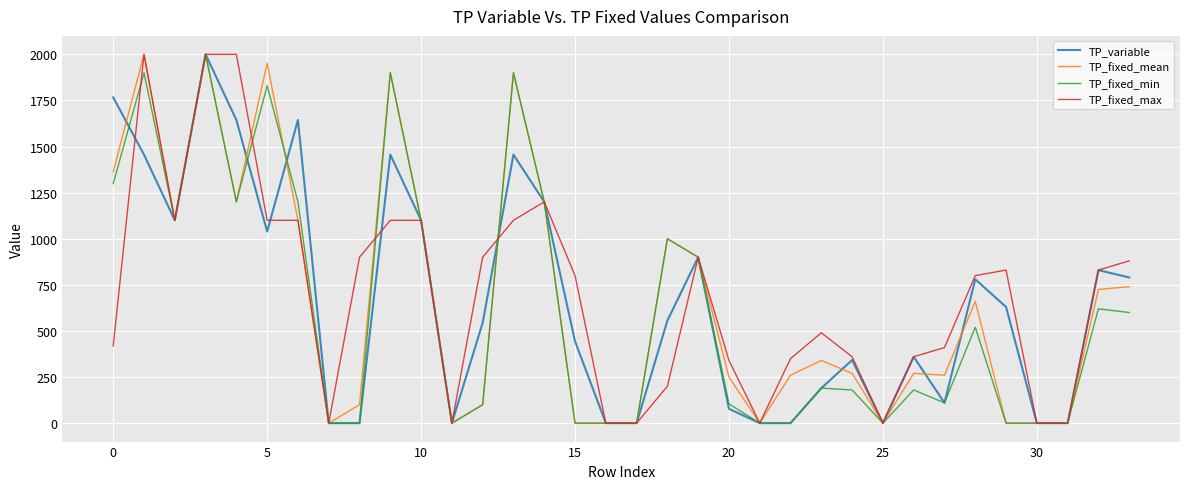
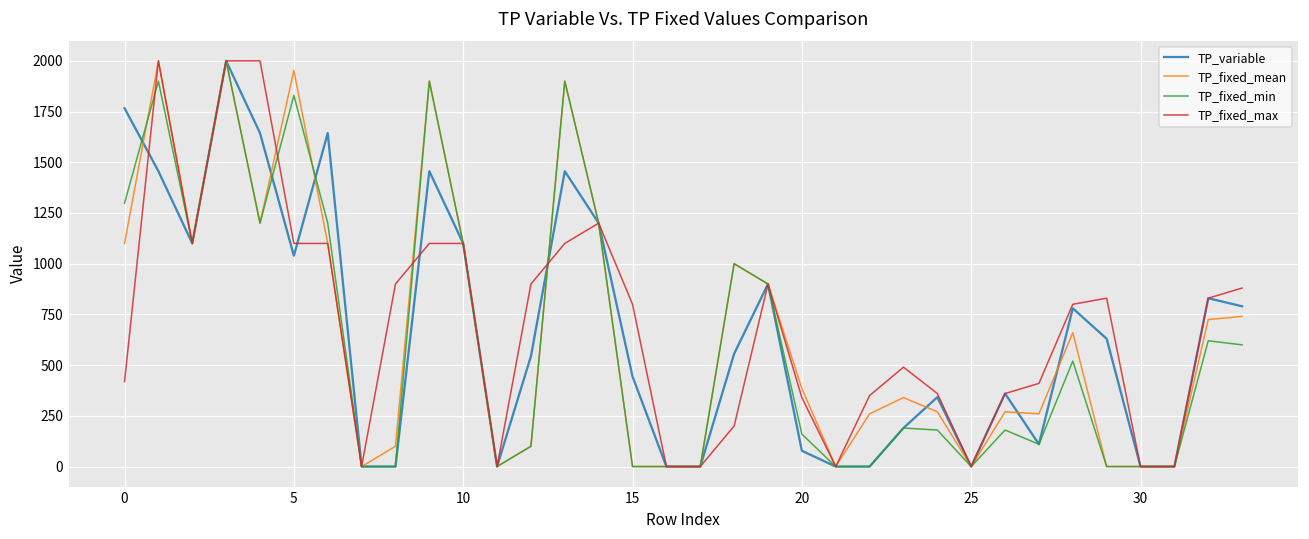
  {
    "TP_variable": {
      "0": 1770,
      "5": 1040,
      "15": 440,
      "20": 80
    },
    "TP_fixed_mean": {
-     "0": 1360,
+     "0": 1100,
      "5": 1950,
-     "20": 250
+     "20": 390
    },
    "TP_fixed_min": {
      "0": 1300,
      "5": 1830,
-     "20": 100
+     "20": 160
    },
    "TP_fixed_max": {
      "0": 420,
      "5": 1100,
      "15": 800,
      "20": 340
    }
  }
